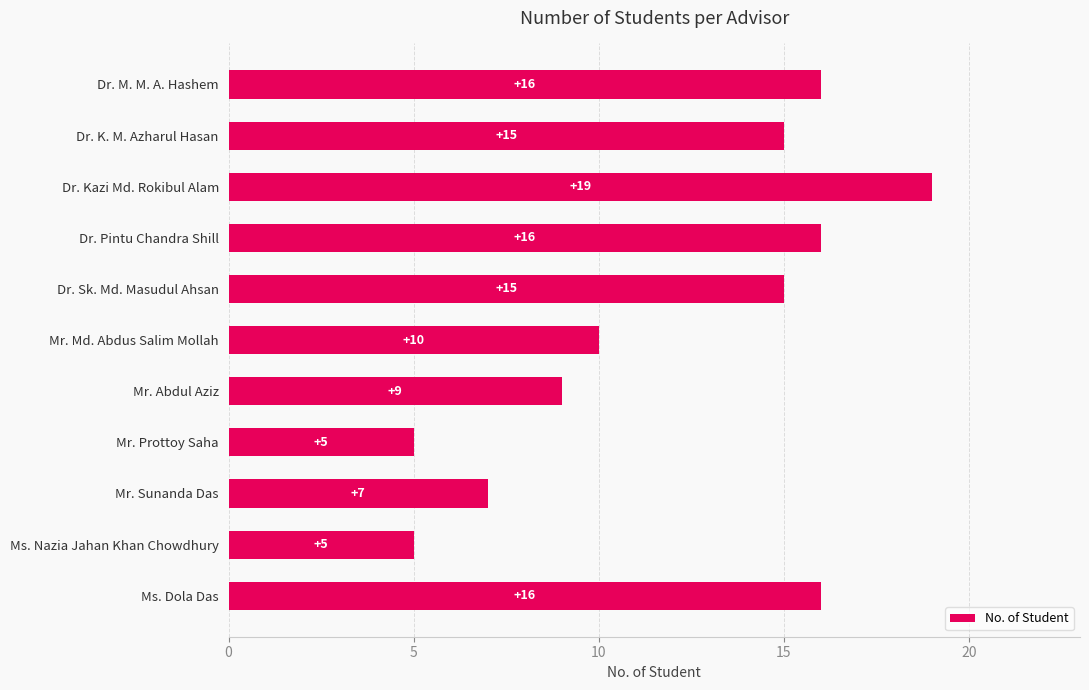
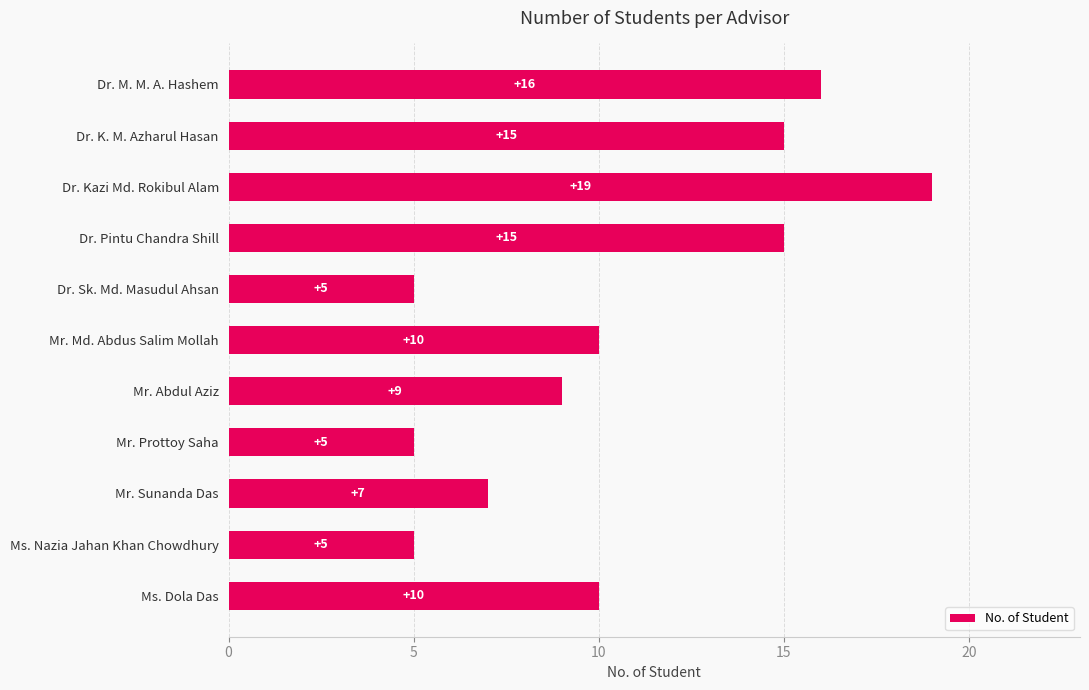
  {
    "Dr. M. M. A. Hashem": "+16",
    "Dr. K. M. Azharul Hasan": "+15",
    "Dr. Kazi Md. Rokibul Alam": "+19",
-   "Dr. Pintu Chandra Shill": "+16",
-   "Dr. Sk. Md. Masudul Ahsan": "+15",
+   "Dr. Pintu Chandra Shill": "+15",
+   "Dr. Sk. Md. Masudul Ahsan": "+5",
    "Mr. Md. Abdus Salim Mollah": "+10",
    "Mr. Abdul Aziz": "+9",
    "Mr. Prottoy Saha": "+5",
    "Mr. Sunanda Das": "+7",
    "Ms. Nazia Jahan Khan Chowdhury": "+5",
-   "Ms. Dola Das": "+16"
+   "Ms. Dola Das": "+10"
  }
